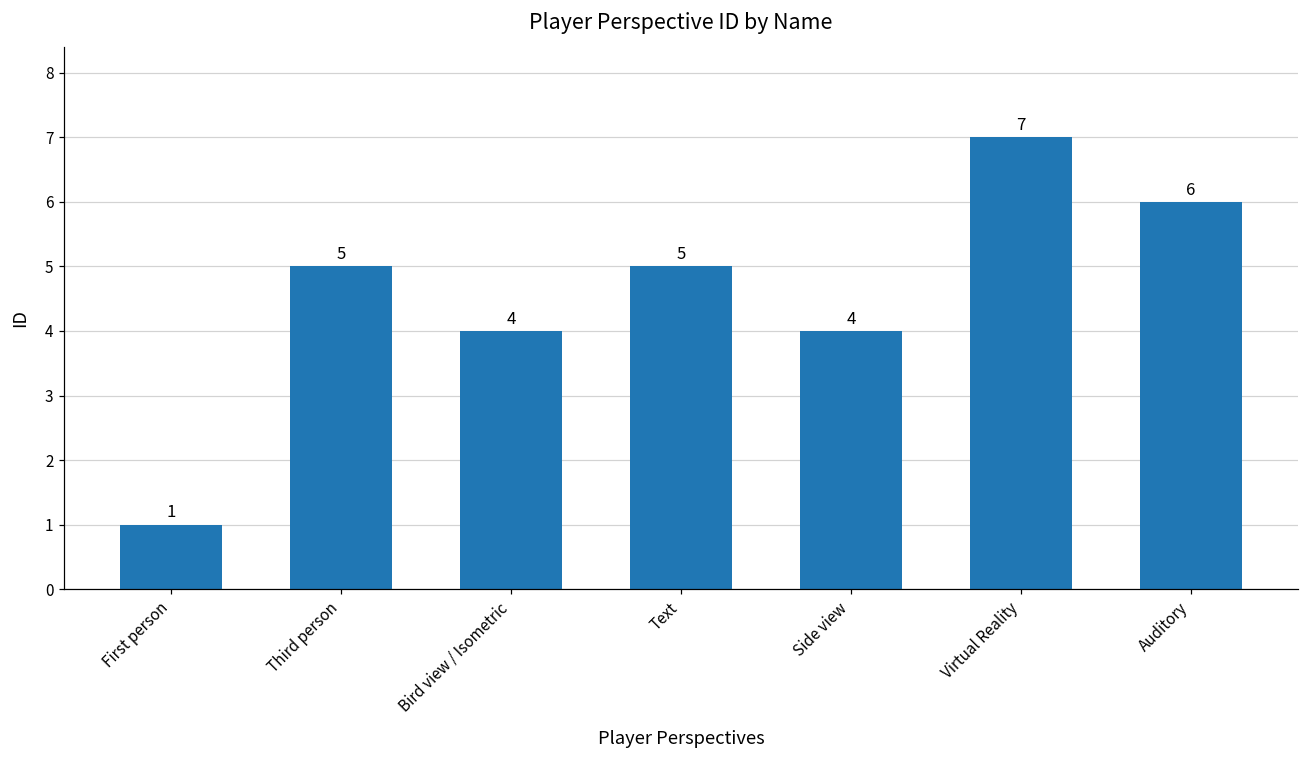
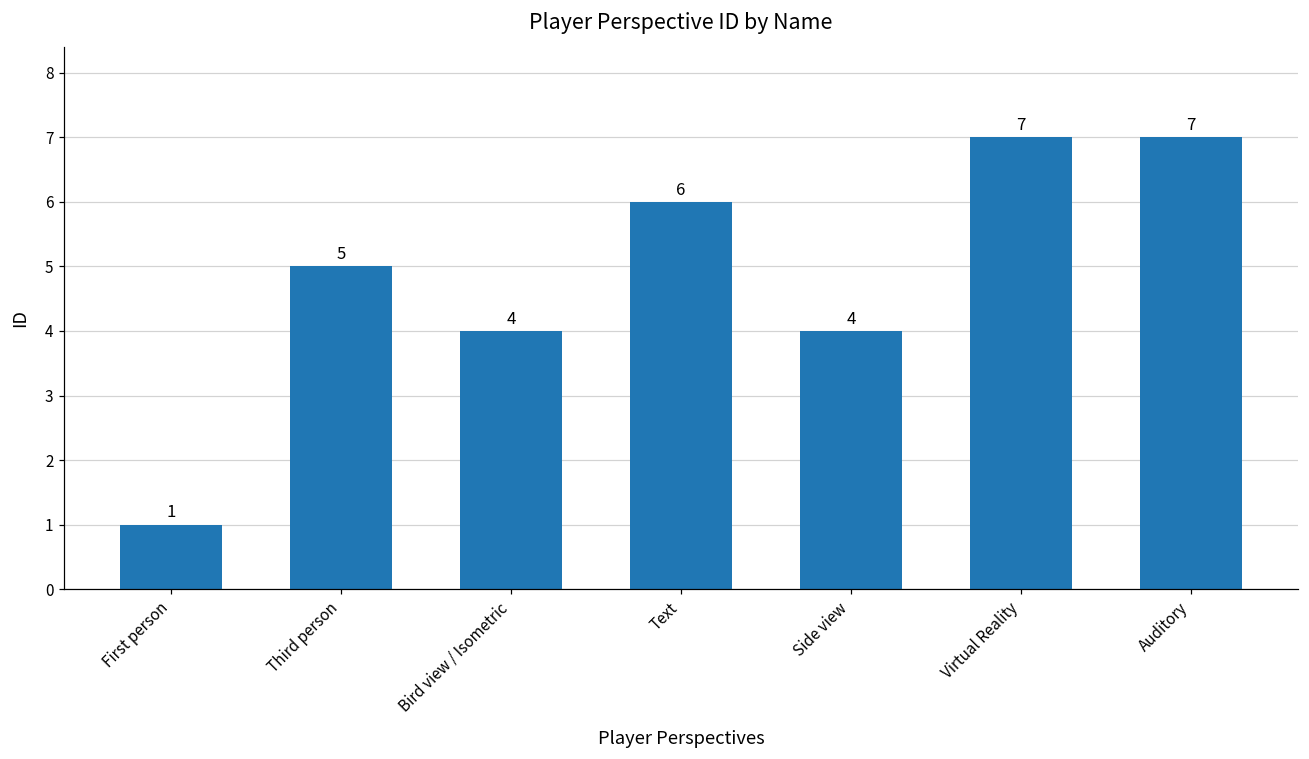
  {
    "First person": 1,
    "Third person": 5,
    "Bird view / Isometric": 4,
-   "Text": 5,
+   "Text": 6,
    "Side view": 4,
    "Virtual Reality": 7,
-   "Auditory": 6
+   "Auditory": 7
  }
